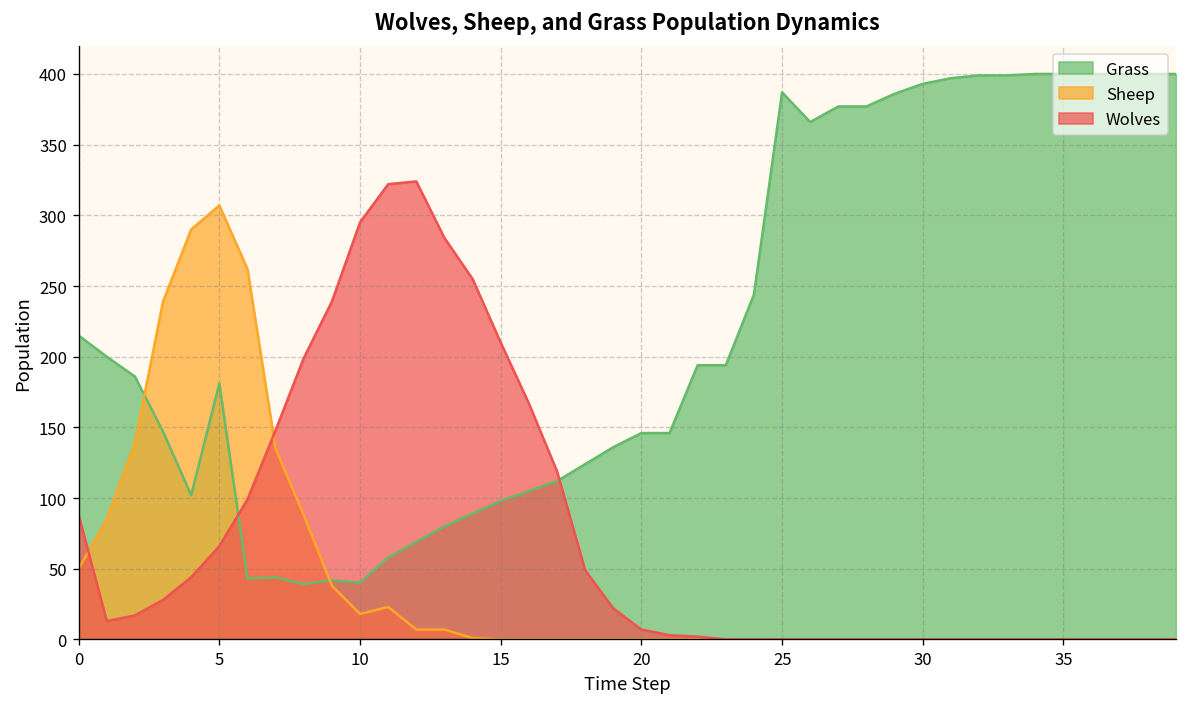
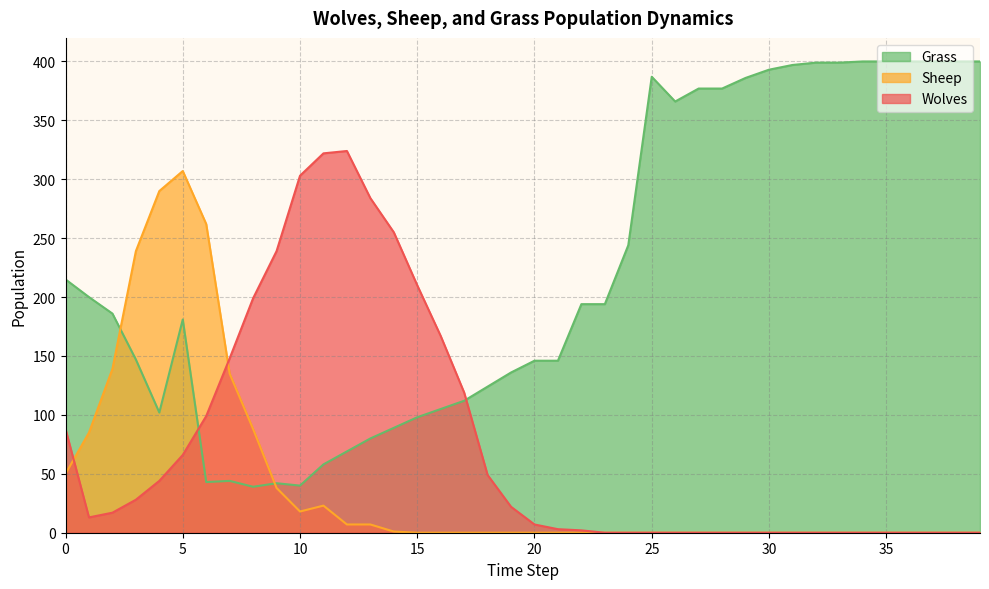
  {
    "Grass": {
      "0": 215,
      "5": 181,
      "10": 40,
      "15": 98,
      "20": 146,
      "25": 387,
      "30": 393
    },
    "Sheep": {
      "0": 50,
      "5": 307,
      "10": 18,
      "15": 0,
      "20": 0
    },
    "Wolves": {
      "0": 88,
      "5": 66,
-     "10": 295,
+     "10": 303,
      "15": 210,
      "20": 7
    }
  }
